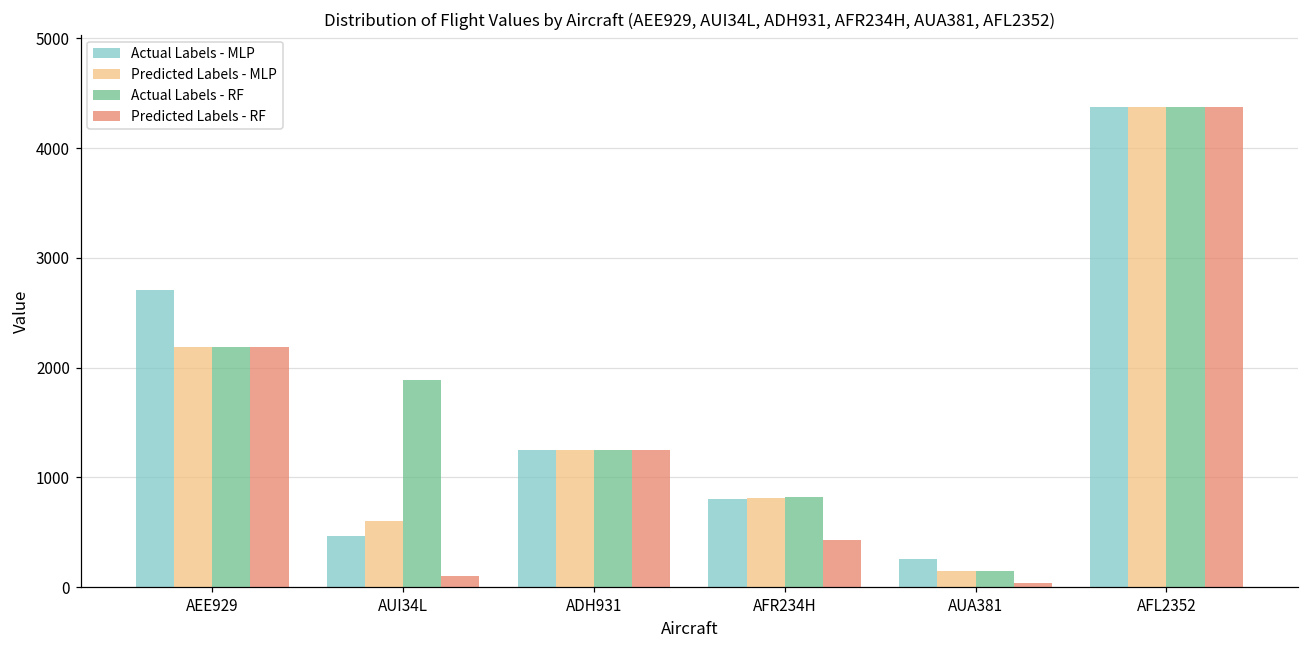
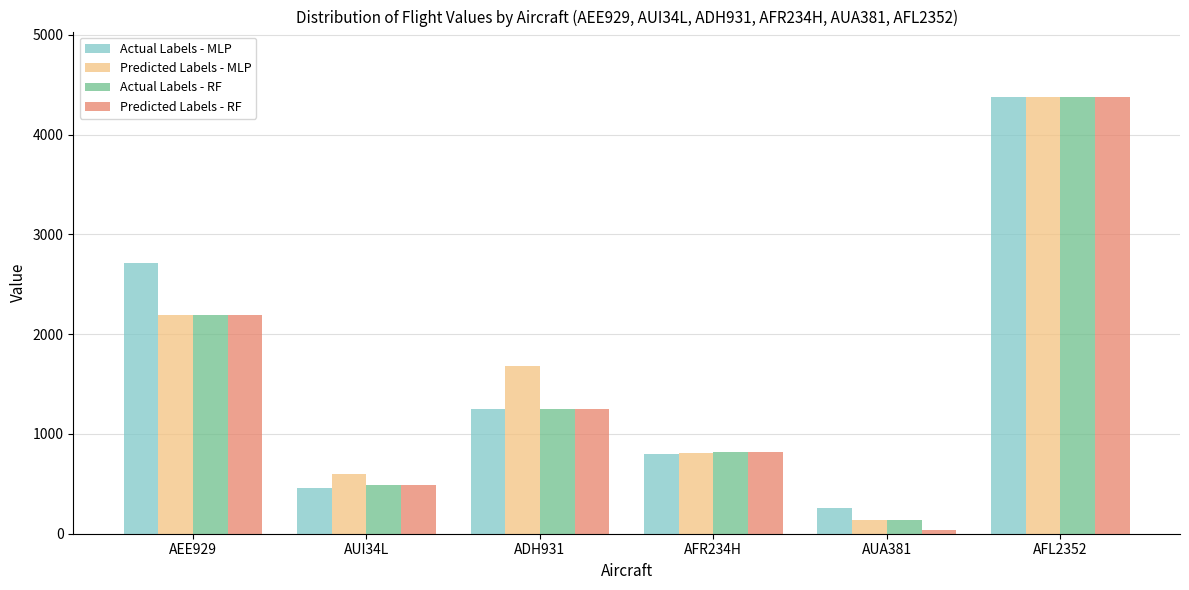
  {
    "Actual Labels - MLP": {
      "AEE929": 2700,
      "AUI34L": 500,
      "ADH931": 1200,
      "AFR234H": 800,
      "AUA381": 300,
      "AFL2352": 4400
    },
    "Predicted Labels - MLP": {
      "AEE929": 2200,
      "AUI34L": 600,
-     "ADH931": 1200,
+     "ADH931": 1700,
      "AFR234H": 800,
      "AUA381": 100,
      "AFL2352": 4400
    },
    "Actual Labels - RF": {
      "AEE929": 2200,
-     "AUI34L": 1900,
+     "AUI34L": 500,
      "ADH931": 1200,
      "AFR234H": 800,
      "AUA381": 100,
      "AFL2352": 4400
    },
    "Predicted Labels - RF": {
      "AEE929": 2200,
-     "AUI34L": 100,
+     "AUI34L": 500,
      "ADH931": 1300,
-     "AFR234H": 400,
+     "AFR234H": 800,
      "AUA381": 0,
      "AFL2352": 4400
    }
  }
